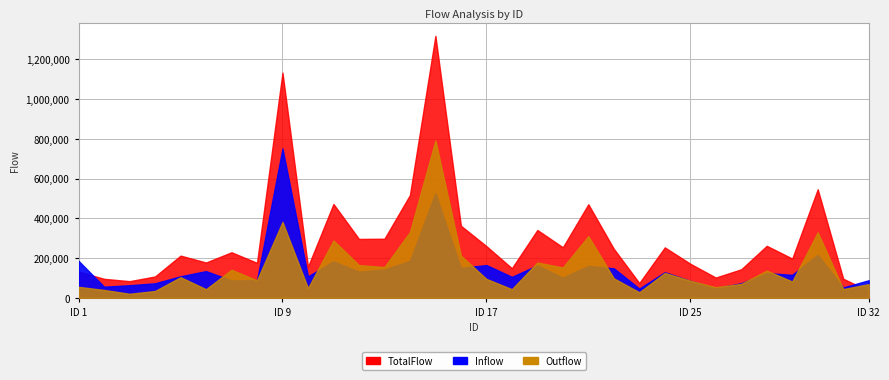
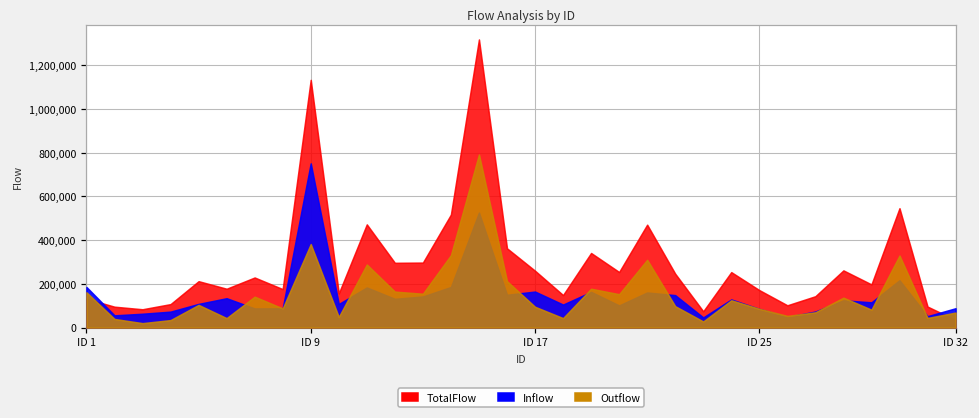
  {
    "TotalFlow": {
      "ID 1": "130,000",
      "ID 9": "1,130,000",
      "ID 17": "260,000",
      "ID 25": "170,000",
      "ID 32": "30,000"
    },
    "Inflow": {
      "ID 1": "190,000",
      "ID 9": "750,000",
      "ID 17": "160,000",
      "ID 32": "90,000"
    },
    "Outflow": {
-     "ID 1": "60,000",
+     "ID 1": "160,000",
      "ID 9": "380,000",
      "ID 17": "100,000",
      "ID 32": "70,000"
    }
  }
